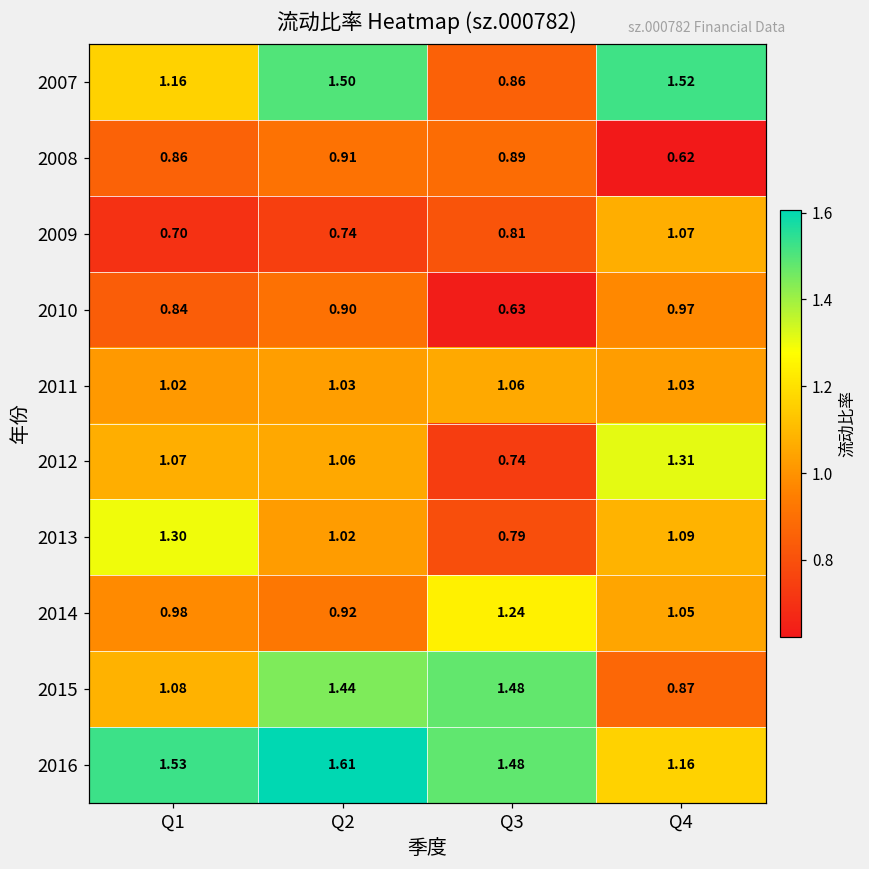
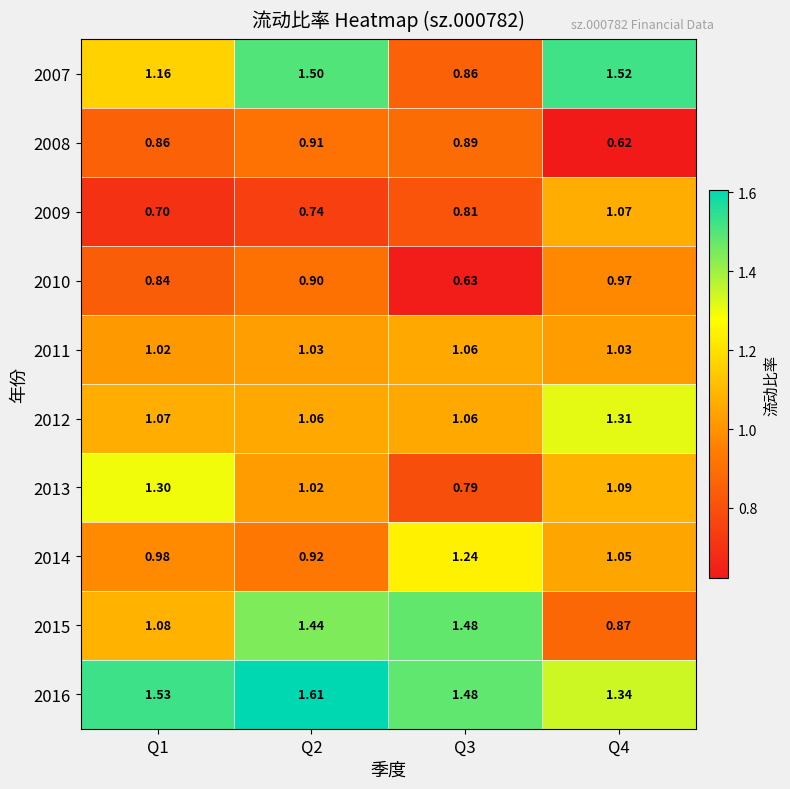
  {
    "2007": {
      "Q1": 1.16,
      "Q2": 1.50,
      "Q3": 0.86,
      "Q4": 1.52
    },
    "2008": {
      "Q1": 0.86,
      "Q2": 0.91,
      "Q3": 0.89,
      "Q4": 0.62
    },
    "2009": {
      "Q1": 0.70,
      "Q2": 0.74,
      "Q3": 0.81,
      "Q4": 1.07
    },
    "2010": {
      "Q1": 0.84,
      "Q2": 0.90,
      "Q3": 0.63,
      "Q4": 0.97
    },
    "2011": {
      "Q1": 1.02,
      "Q2": 1.03,
      "Q3": 1.06,
      "Q4": 1.03
    },
    "2012": {
      "Q1": 1.07,
      "Q2": 1.06,
-     "Q3": 0.74,
+     "Q3": 1.06,
      "Q4": 1.31
    },
    "2013": {
      "Q1": 1.30,
      "Q2": 1.02,
      "Q3": 0.79,
      "Q4": 1.09
    },
    "2014": {
      "Q1": 0.98,
      "Q2": 0.92,
      "Q3": 1.24,
      "Q4": 1.05
    },
    "2015": {
      "Q1": 1.08,
      "Q2": 1.44,
      "Q3": 1.48,
      "Q4": 0.87
    },
    "2016": {
      "Q1": 1.53,
      "Q2": 1.61,
      "Q3": 1.48,
-     "Q4": 1.16
+     "Q4": 1.34
    }
  }
